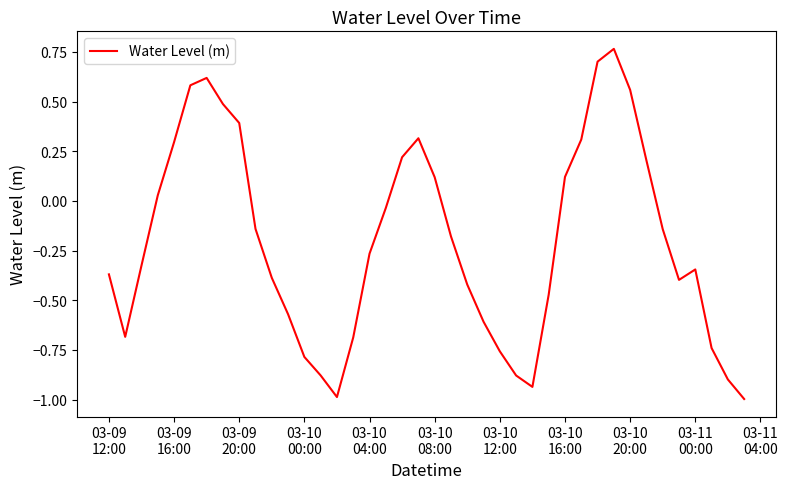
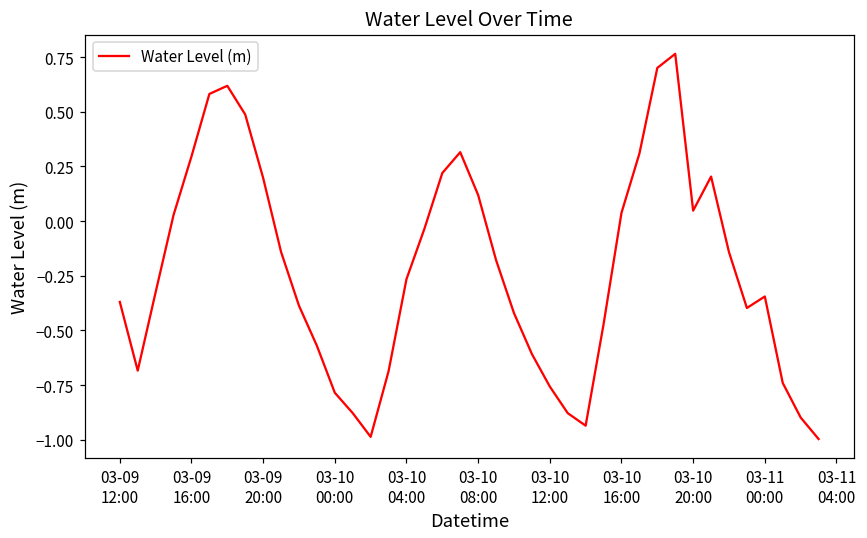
  {
    "03-09 12:00": -0.37,
    "03-09 16:00": 0.30,
-   "03-09 20:00": 0.39,
+   "03-09 20:00": 0.20,
    "03-10 00:00": -0.79,
    "03-10 04:00": -0.27,
    "03-10 08:00": 0.12,
    "03-10 12:00": -0.76,
-   "03-10 16:00": 0.12,
-   "03-10 20:00": 0.56,
+   "03-10 16:00": 0.04,
+   "03-10 20:00": 0.05,
    "03-11 00:00": -0.34
  }
